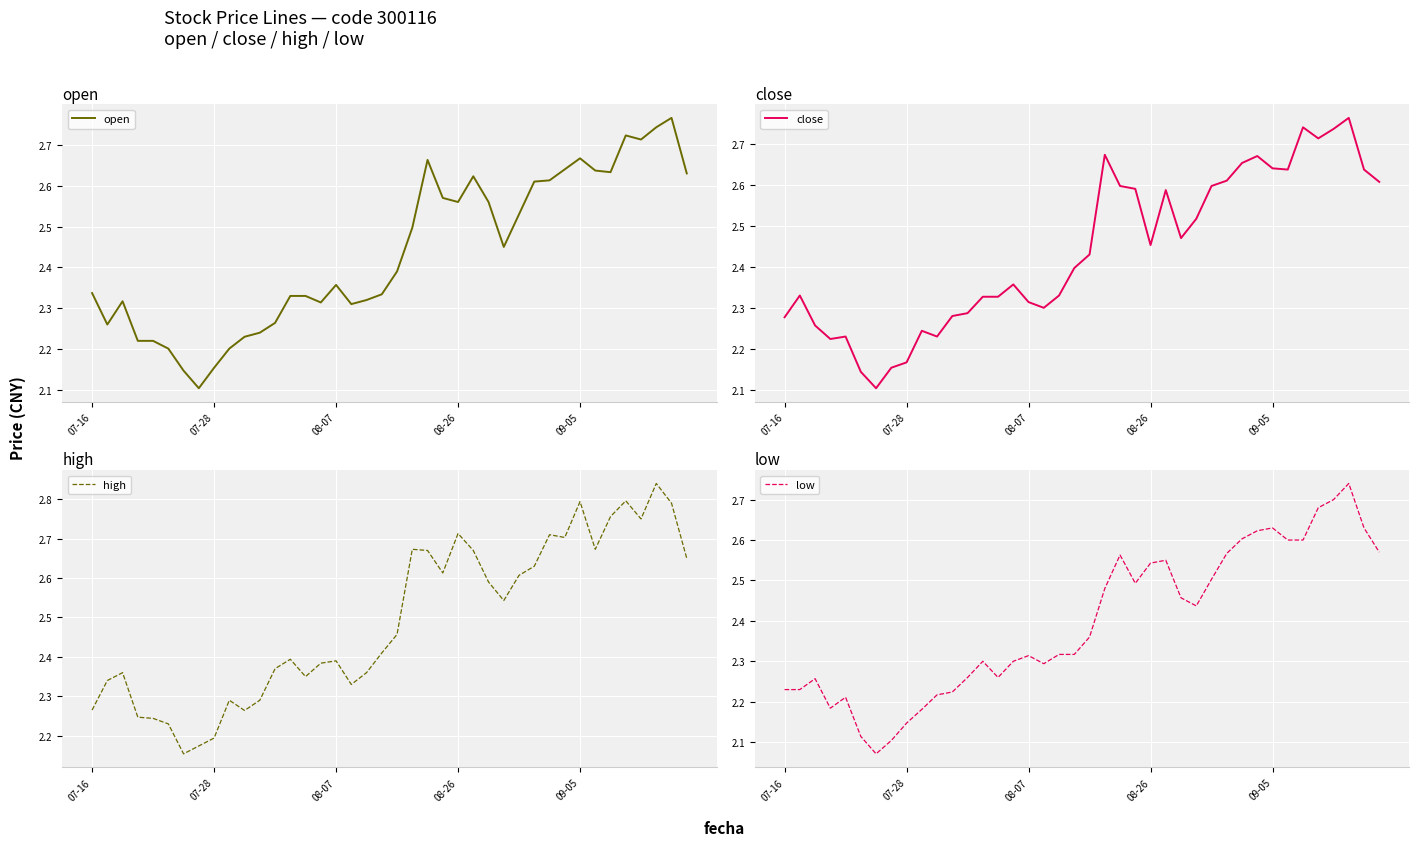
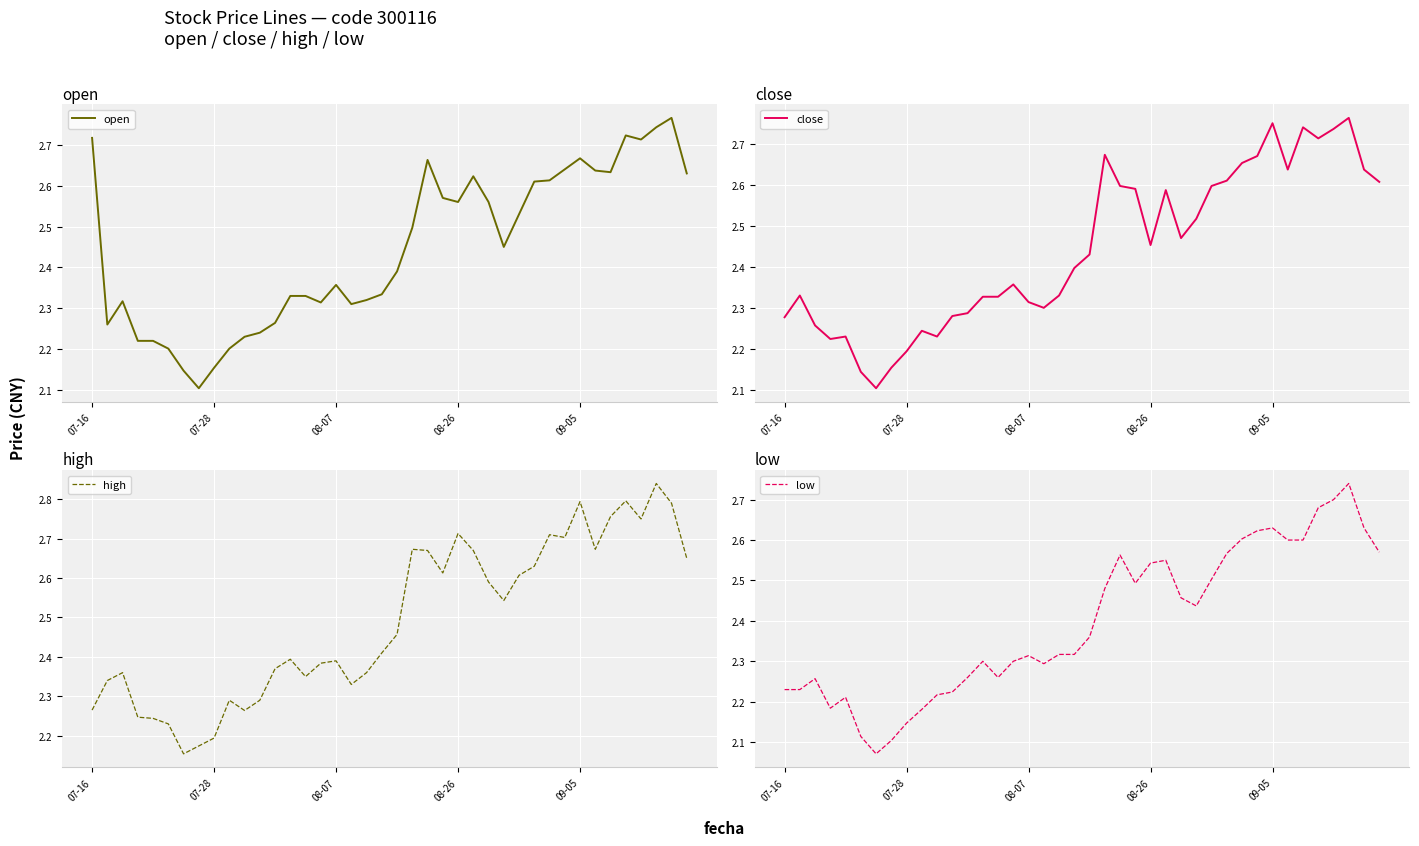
  {
    "open": {
-     "07-16": 2.34,
+     "07-16": 2.72,
      "07-28": 2.15,
      "08-07": 2.36,
      "08-26": 2.56,
      "09-05": 2.67
    },
    "close": {
      "07-16": 2.28,
-     "07-28": 2.17,
+     "07-28": 2.19,
      "08-07": 2.31,
      "08-26": 2.45,
-     "09-05": 2.64
+     "09-05": 2.75
    },
    "high": {
      "07-16": 2.27,
      "07-28": 2.19,
      "08-07": 2.39,
      "08-26": 2.71,
      "09-05": 2.79
    },
    "low": {
      "07-16": 2.23,
      "07-28": 2.15,
      "08-07": 2.31,
      "08-26": 2.54,
      "09-05": 2.63
    }
  }
